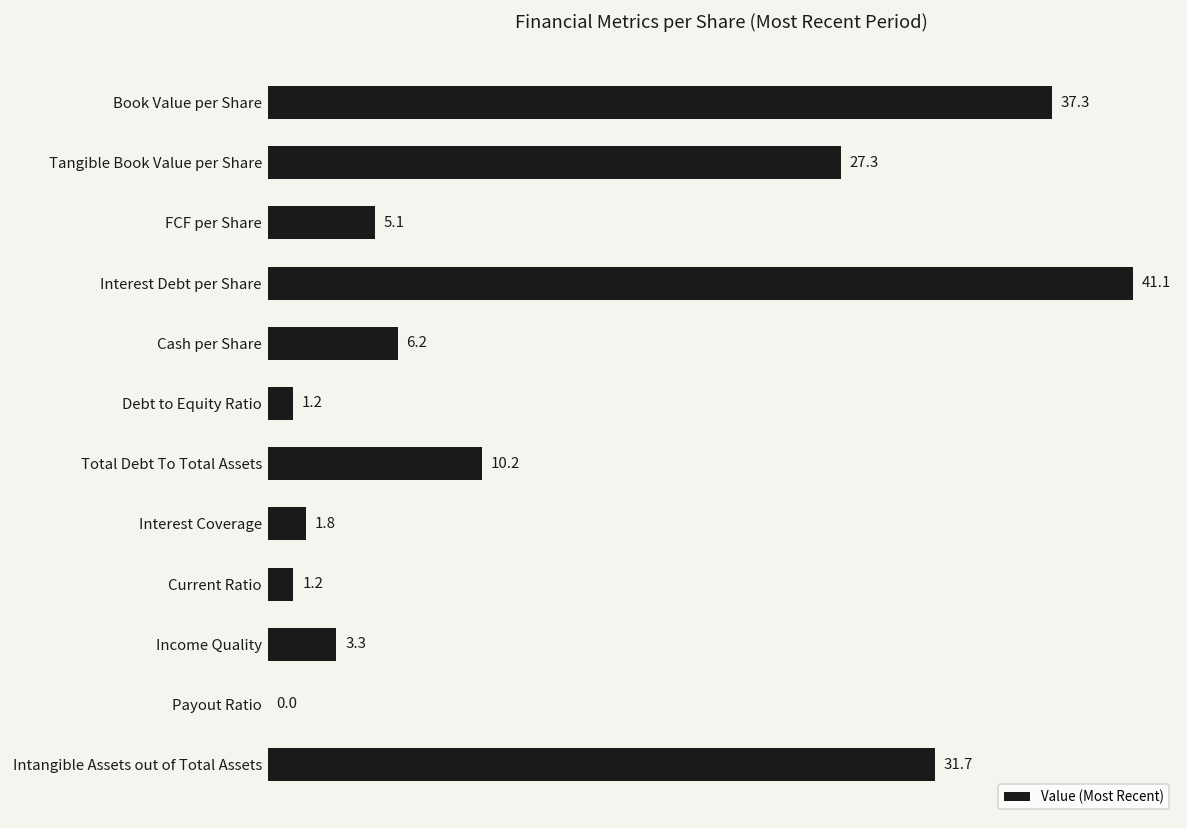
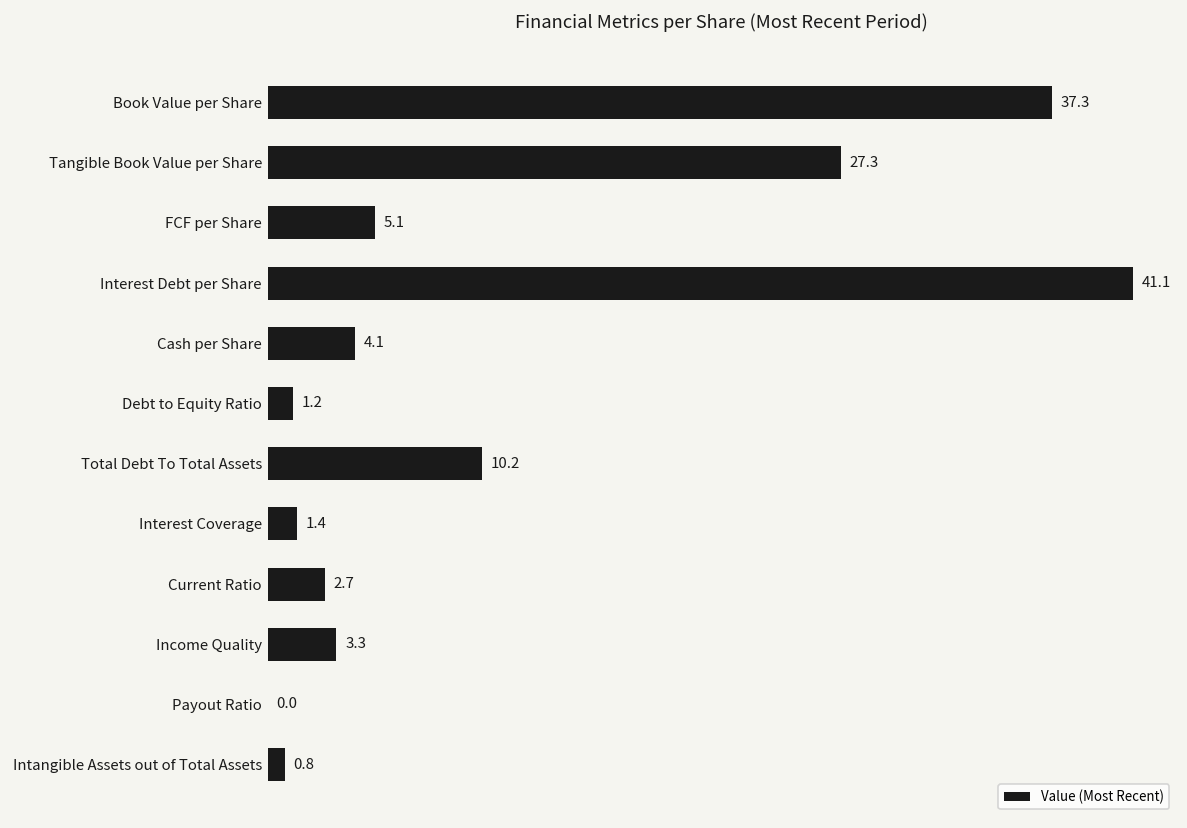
  {
    "Book Value per Share": 37.3,
    "Tangible Book Value per Share": 27.3,
    "FCF per Share": 5.1,
    "Interest Debt per Share": 41.1,
-   "Cash per Share": 6.2,
+   "Cash per Share": 4.1,
    "Debt to Equity Ratio": 1.2,
    "Total Debt To Total Assets": 10.2,
-   "Interest Coverage": 1.8,
-   "Current Ratio": 1.2,
+   "Interest Coverage": 1.4,
+   "Current Ratio": 2.7,
    "Income Quality": 3.3,
    "Payout Ratio": 0.0,
-   "Intangible Assets out of Total Assets": 31.7
+   "Intangible Assets out of Total Assets": 0.8
  }
